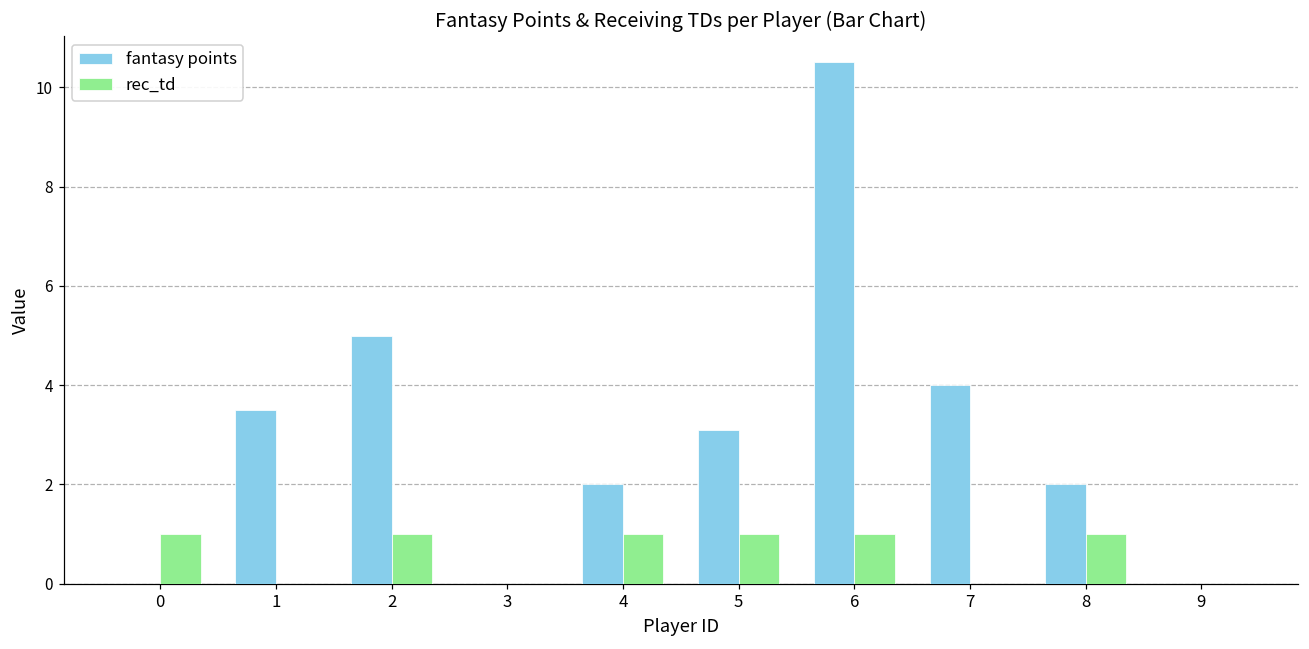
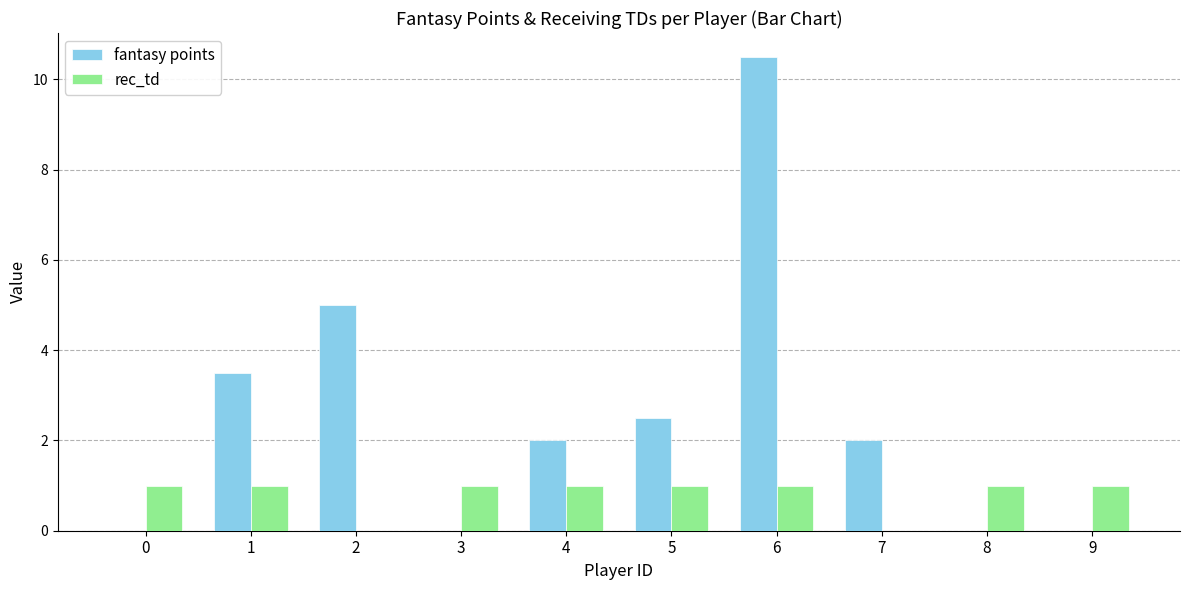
  {
    "fantasy points": {
      "0": 0.0,
      "1": 3.5,
      "2": 5.0,
      "3": 0.0,
      "4": 2.0,
-     "5": 3.1,
+     "5": 2.5,
      "6": 10.5,
-     "7": 4,
-     "8": 2,
+     "7": 2,
+     "8": 0,
      "9": 0.0
    },
    "rec_td": {
      "0": 1,
-     "1": 0,
-     "2": 1,
-     "3": 0,
+     "1": 1,
+     "2": 0,
+     "3": 1,
      "4": 1,
      "5": 1,
      "6": 1,
      "7": 0,
      "8": 1,
-     "9": 0
+     "9": 1
    }
  }
